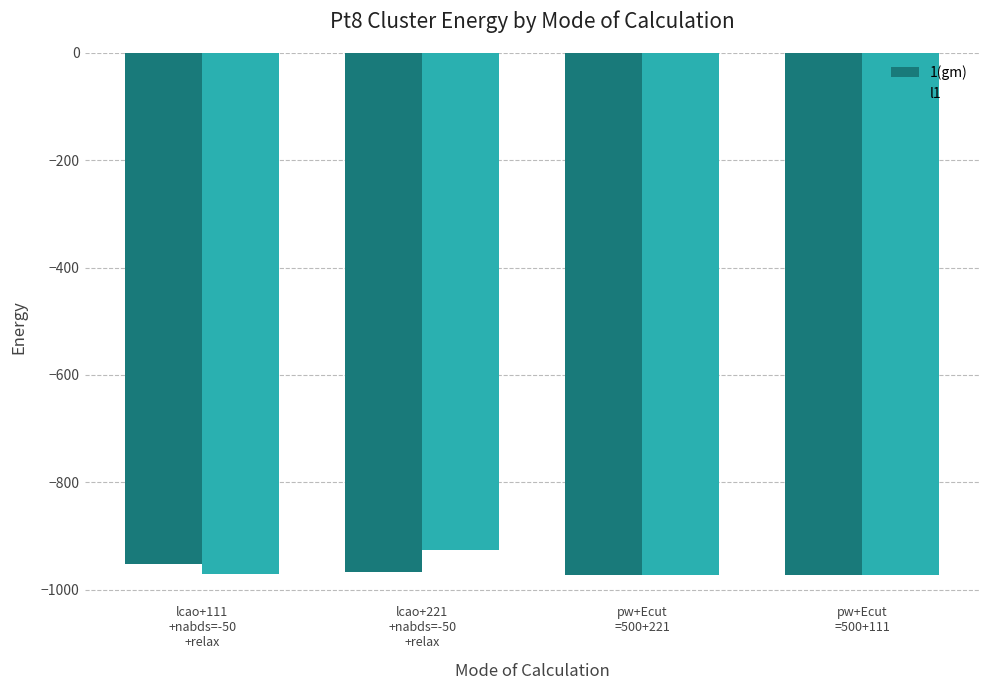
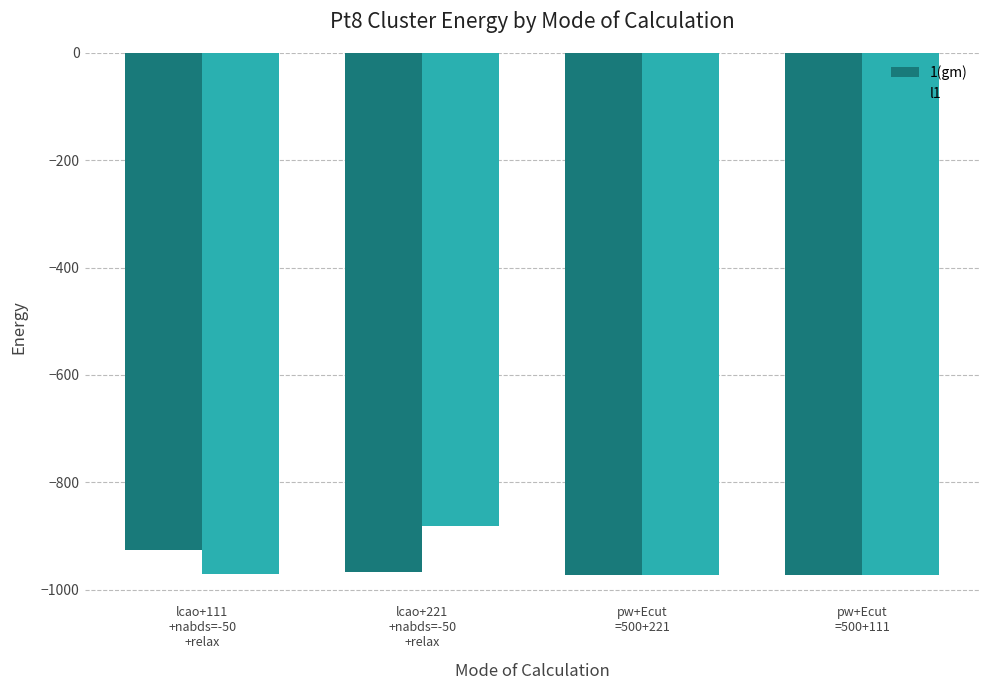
  {
    "1(gm)": {
-     "lcao+111 +nabds=-50 +relax": -950,
+     "lcao+111 +nabds=-50 +relax": -930,
      "lcao+221 +nabds=-50 +relax": -970,
      "pw+Ecut =500+221": -970,
      "pw+Ecut =500+111": -970
    },
    "l1": {
      "lcao+111 +nabds=-50 +relax": -970,
-     "lcao+221 +nabds=-50 +relax": -930,
+     "lcao+221 +nabds=-50 +relax": -880,
      "pw+Ecut =500+221": -970,
      "pw+Ecut =500+111": -970
    }
  }
